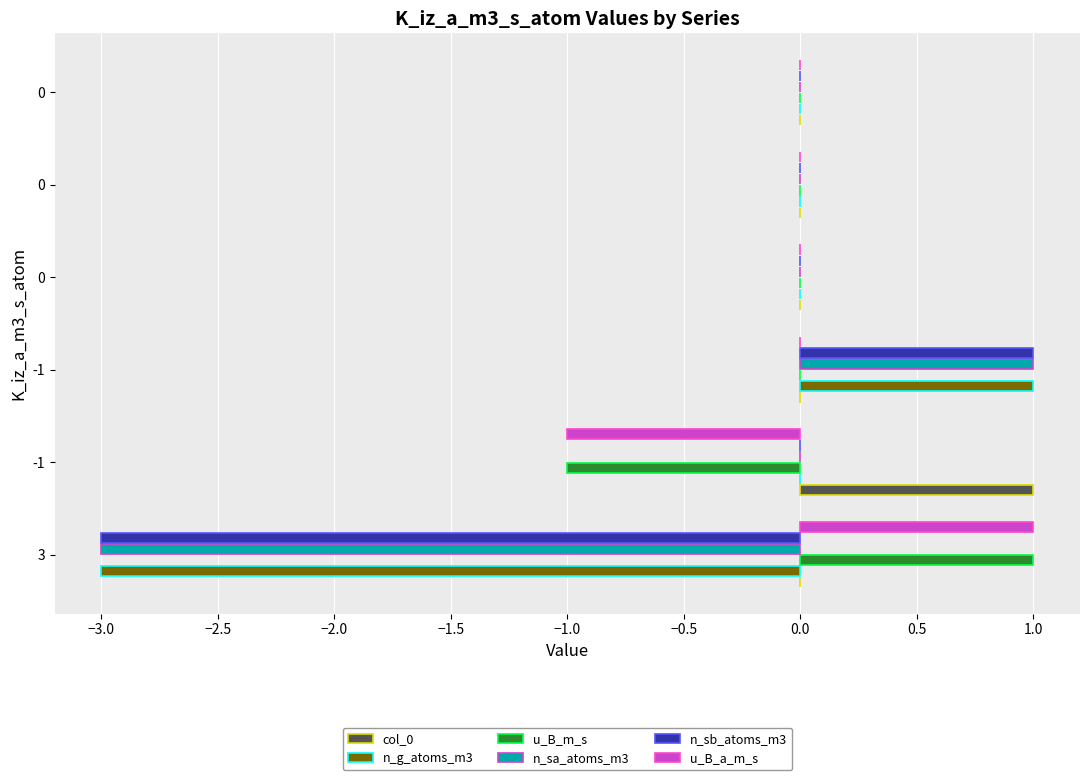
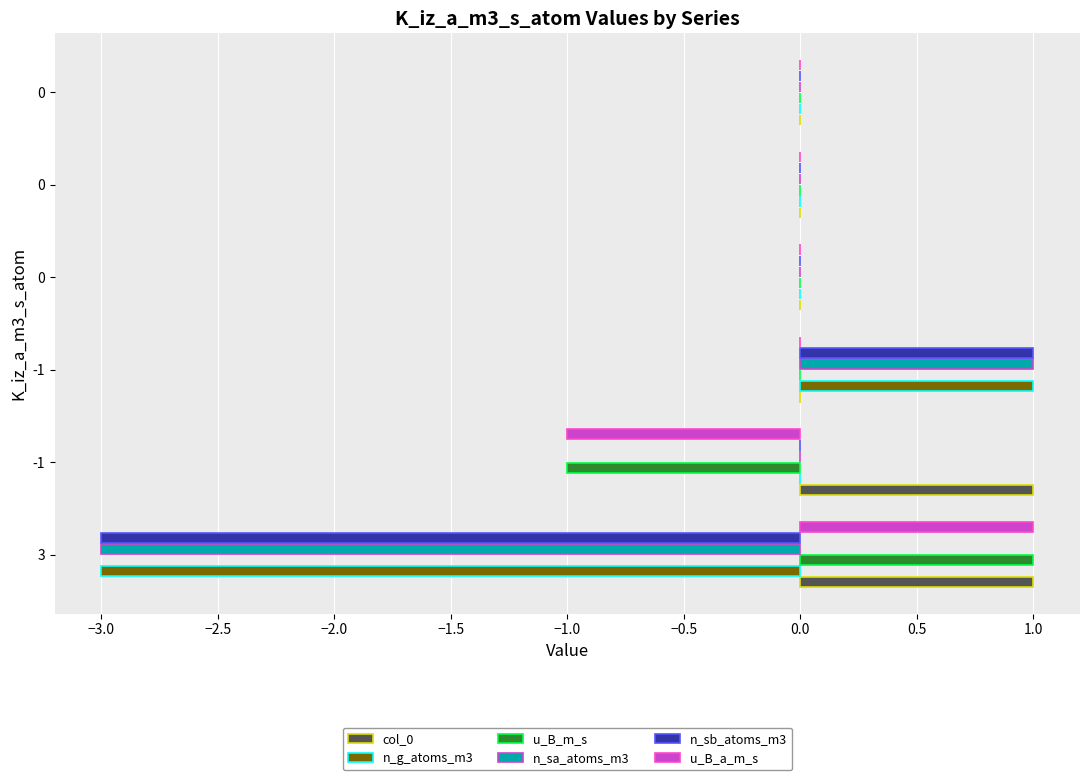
  {
    "col_0": {
-     "3": 0
+     "3": 1
    },
    "n_g_atoms_m3": {
      "3": -3
    },
    "u_B_m_s": {
      "3": 1
    },
    "n_sa_atoms_m3": {
      "3": -3
    },
    "n_sb_atoms_m3": {
      "3": -3
    },
    "u_B_a_m_s": {
      "3": 1
    }
  }
